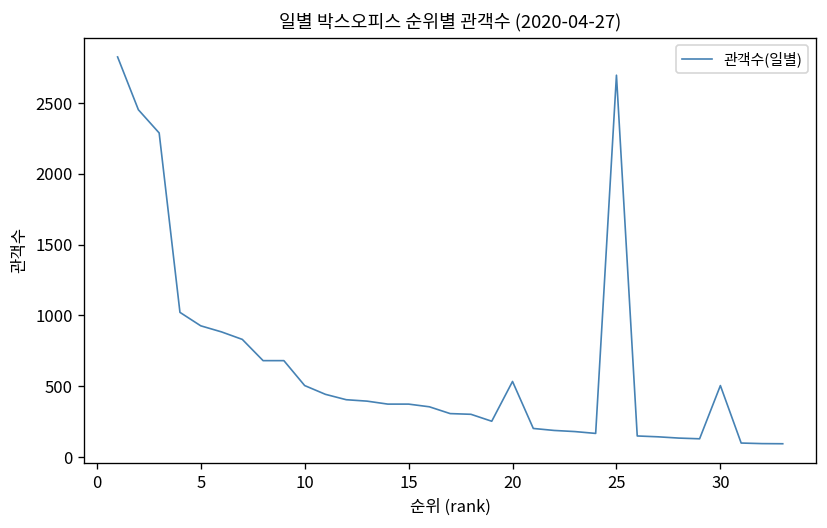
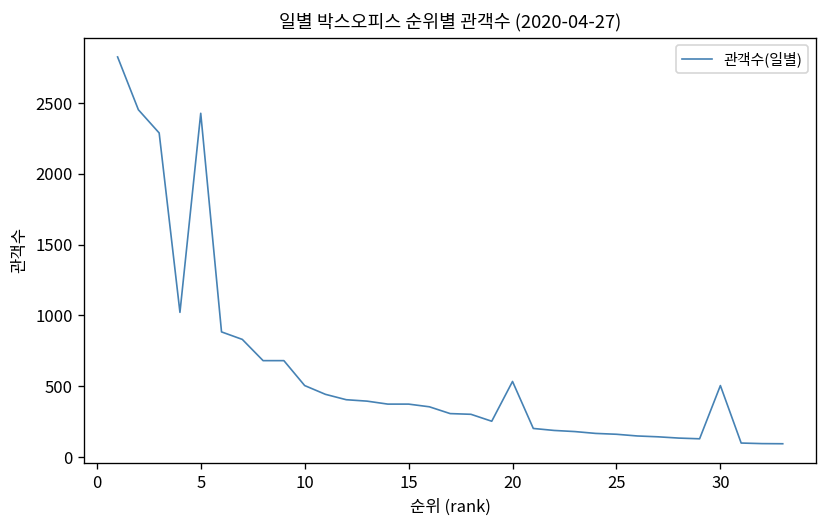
  {
-   "5": 930,
+   "5": 2430,
    "10": 510,
    "15": 370,
    "20": 530,
-   "25": 2700,
+   "25": 160,
    "30": 510
  }
